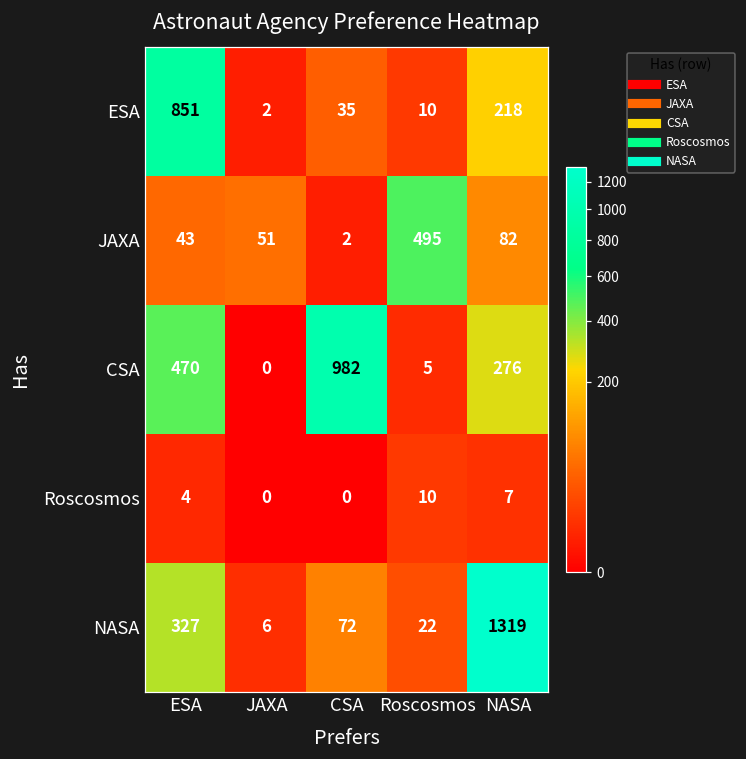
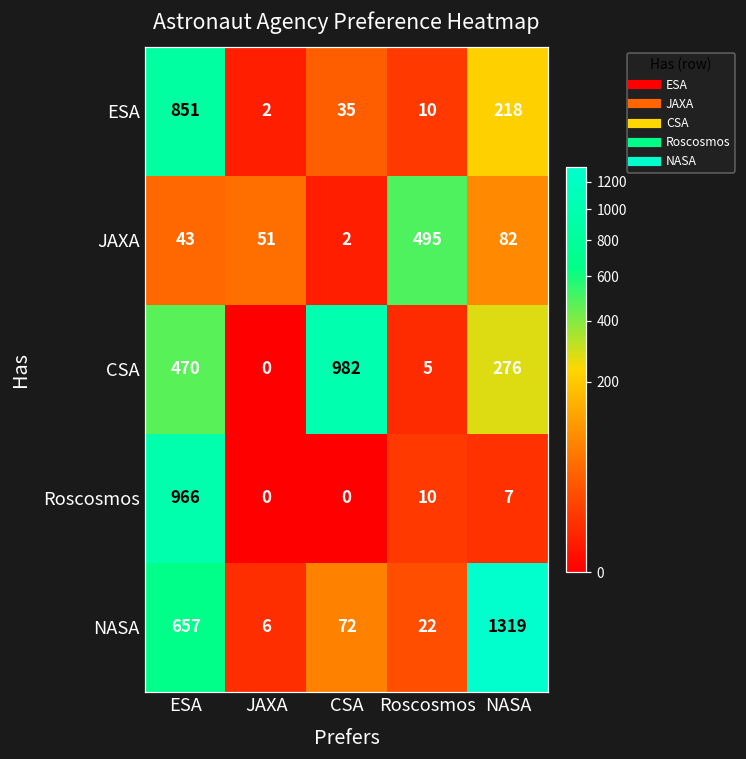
  {
    "ESA": {
      "ESA": 851,
      "JAXA": 2,
      "CSA": 35,
      "Roscosmos": 10,
      "NASA": 218
    },
    "JAXA": {
      "ESA": 43,
      "JAXA": 51,
      "CSA": 2,
      "Roscosmos": 495,
      "NASA": 82
    },
    "CSA": {
      "ESA": 470,
      "JAXA": 0,
      "CSA": 982,
      "Roscosmos": 5,
      "NASA": 276
    },
    "Roscosmos": {
-     "ESA": 4,
+     "ESA": 966,
      "JAXA": 0,
      "CSA": 0,
      "Roscosmos": 10,
      "NASA": 7
    },
    "NASA": {
-     "ESA": 327,
+     "ESA": 657,
      "JAXA": 6,
      "CSA": 72,
      "Roscosmos": 22,
      "NASA": 1319
    }
  }
